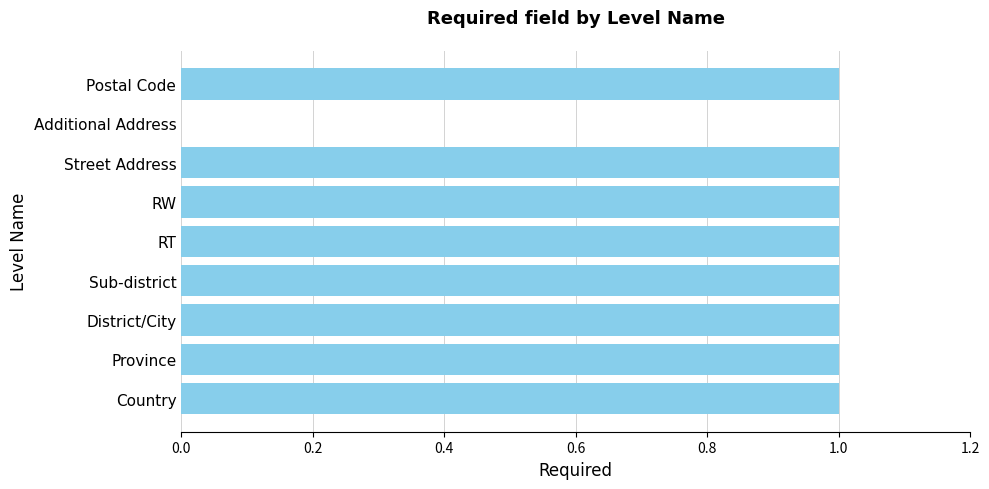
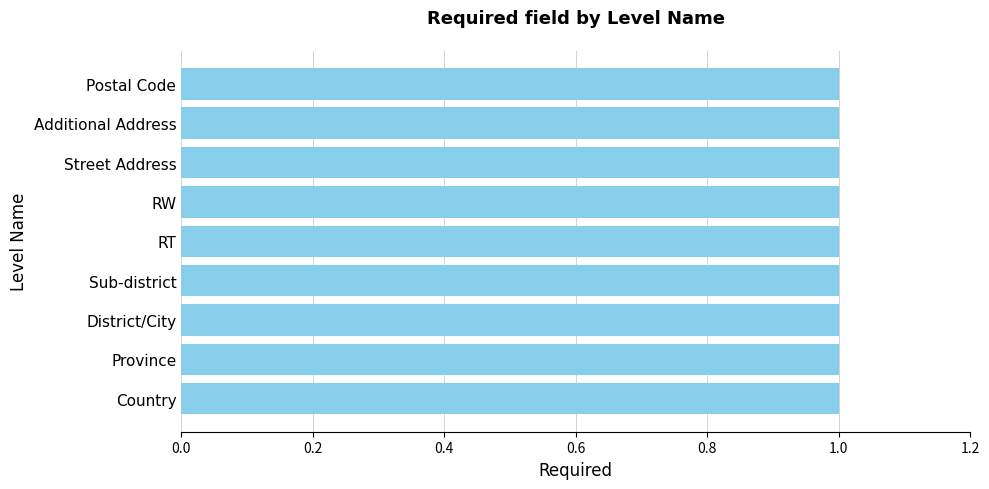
  {
    "Postal Code": 1,
-   "Additional Address": 0,
+   "Additional Address": 1,
    "Street Address": 1,
    "RW": 1,
    "RT": 1,
    "Sub-district": 1,
    "District/City": 1,
    "Province": 1,
    "Country": 1
  }
